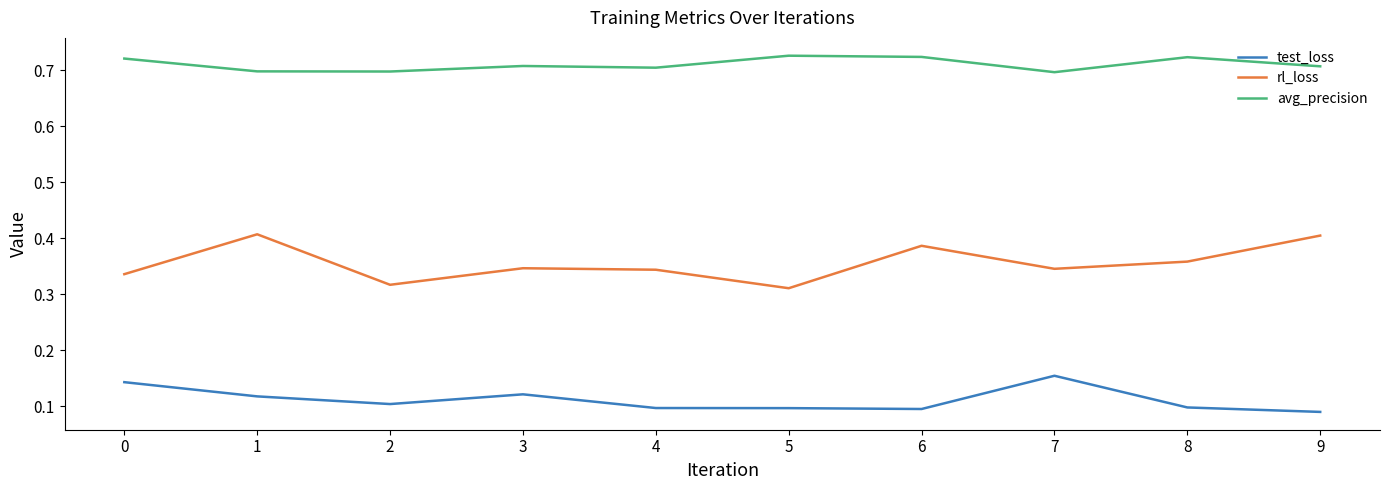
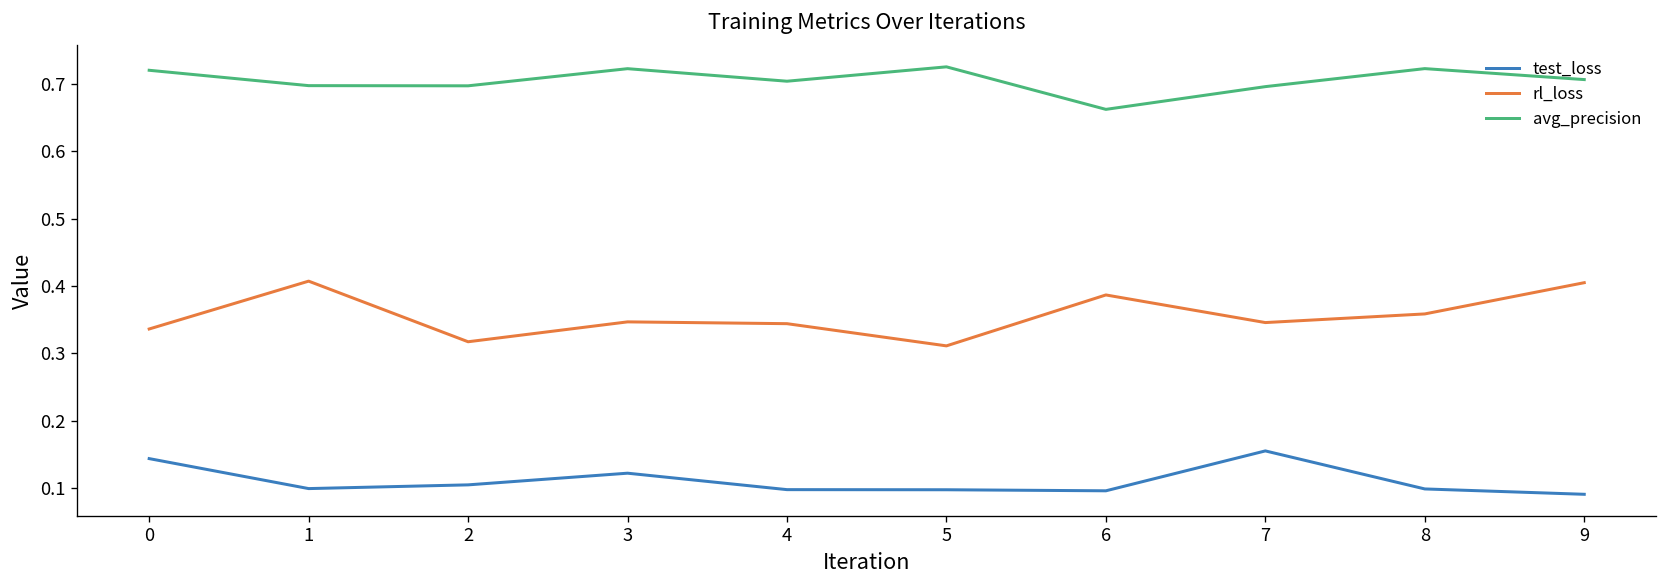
  {
    "test_loss": {
      "0": 0.14,
-     "1": 0.12,
+     "1": 0.10,
      "2": 0.10,
      "3": 0.12,
      "4": 0.10,
      "5": 0.10,
      "6": 0.10,
      "7": 0.15,
      "8": 0.10,
      "9": 0.09
    },
    "rl_loss": {
      "0": 0.34,
      "1": 0.41,
      "2": 0.32,
      "3": 0.35,
      "4": 0.34,
      "5": 0.31,
      "6": 0.39,
      "7": 0.35,
      "8": 0.36,
      "9": 0.40
    },
    "avg_precision": {
      "0": 0.72,
      "1": 0.70,
      "2": 0.70,
-     "3": 0.71,
+     "3": 0.72,
      "4": 0.70,
      "5": 0.73,
-     "6": 0.72,
+     "6": 0.66,
      "7": 0.70,
      "8": 0.72,
      "9": 0.71
    }
  }
